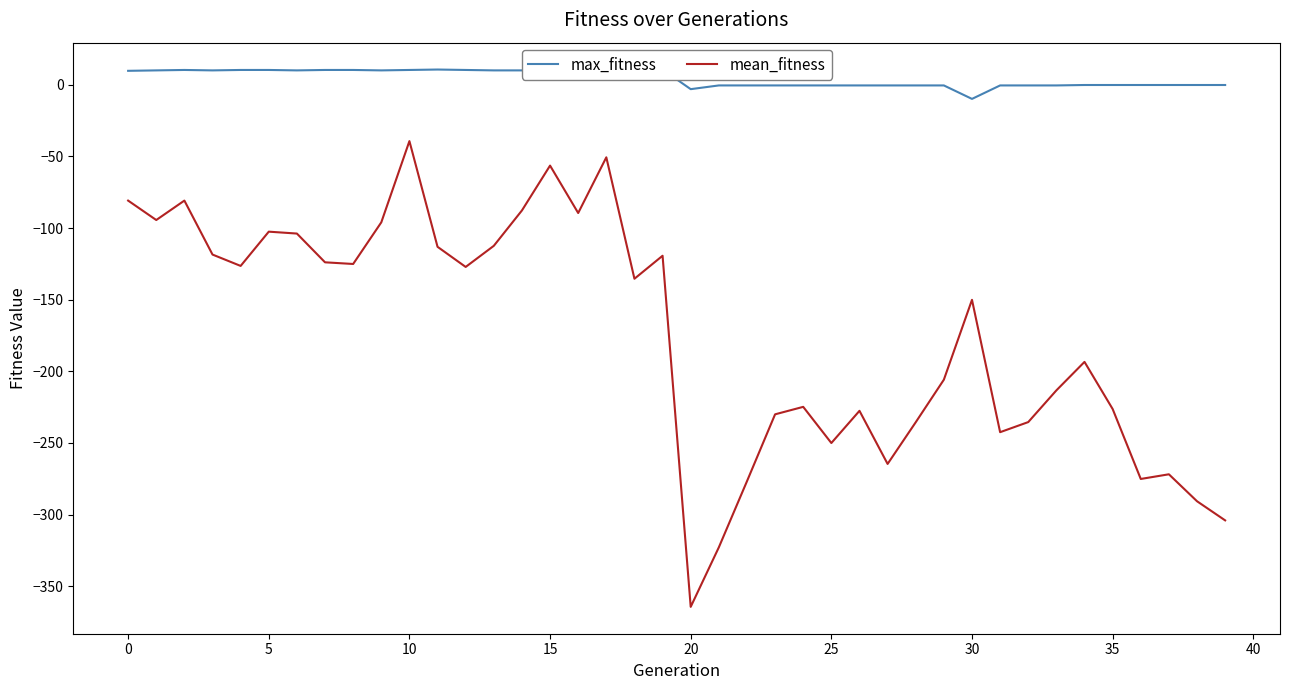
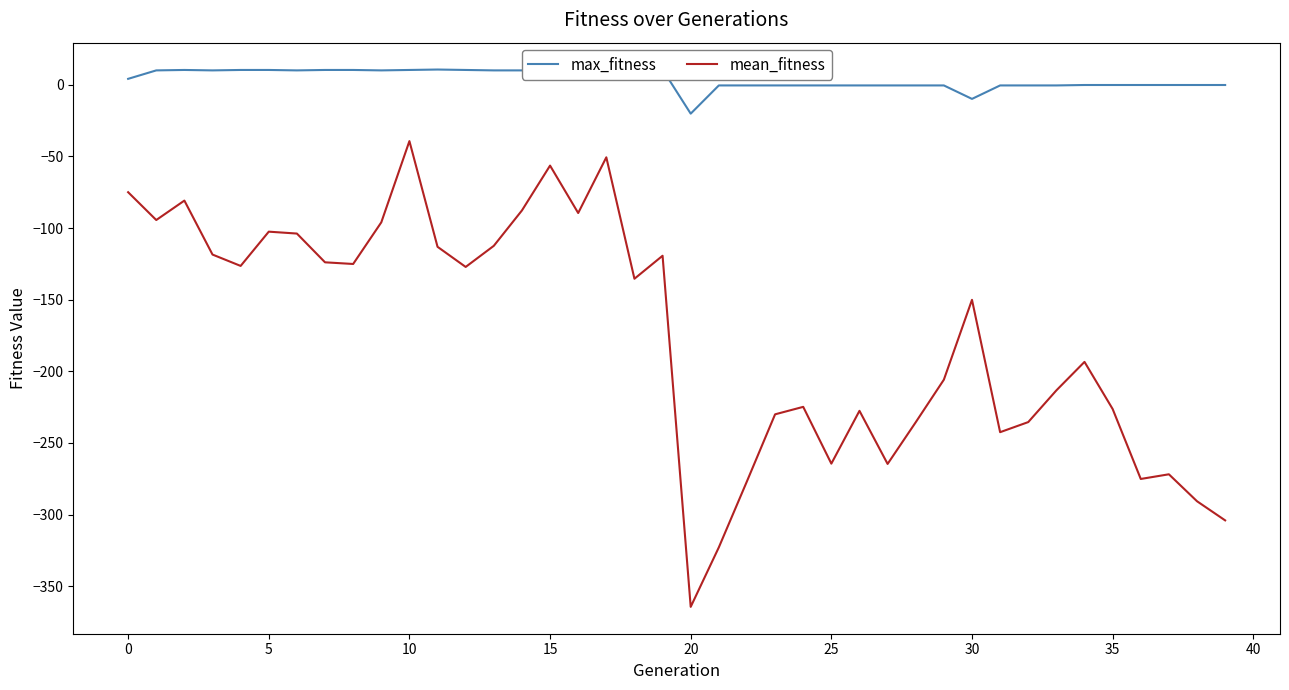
  {
    "max_fitness": {
-     "0": 10,
+     "0": 4,
      "5": 10,
      "10": 10,
      "15": 4,
-     "20": -3,
+     "20": -20,
      "25": 0,
      "30": -10,
      "35": 0
    },
    "mean_fitness": {
-     "0": -81,
+     "0": -75,
      "5": -102,
      "10": -39,
      "15": -56,
      "20": -364,
-     "25": -250,
+     "25": -264,
      "30": -150,
      "35": -226
    }
  }
